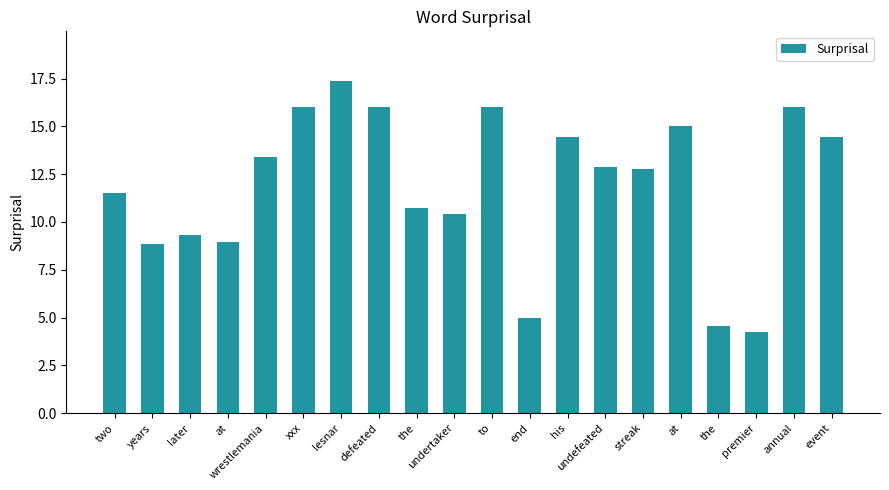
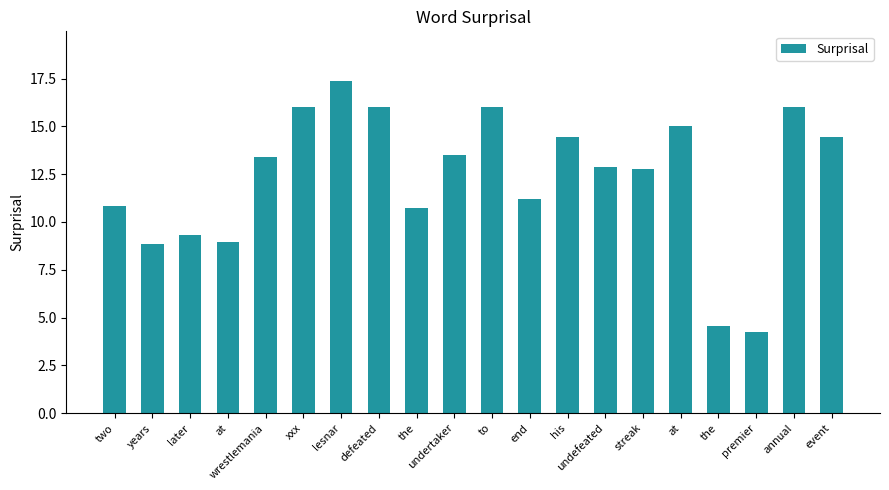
  {
-   "two": 11.5,
+   "two": 10.8,
    "years": 8.8,
    "later": 9.3,
    "wrestlemania": 13.4,
    "xxx": 16.0,
    "lesnar": 17.4,
    "defeated": 16.0,
-   "undertaker": 10.4,
+   "undertaker": 13.5,
    "to": 16.0,
-   "end": 5.0,
+   "end": 11.2,
    "his": 14.5,
    "undefeated": 12.9,
    "streak": 12.8,
    "premier": 4.3,
    "annual": 16.0,
    "event": 14.4
  }
